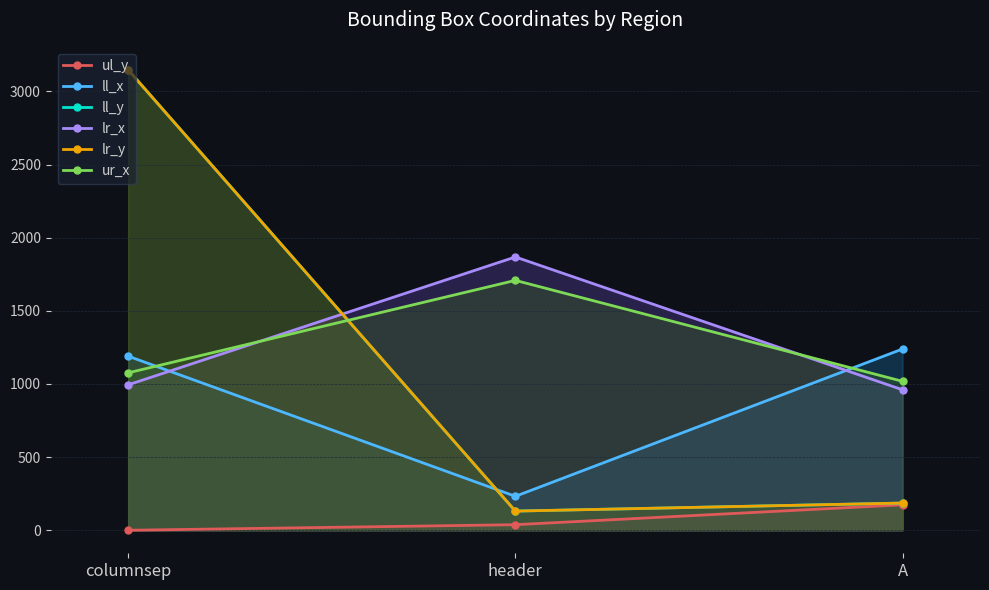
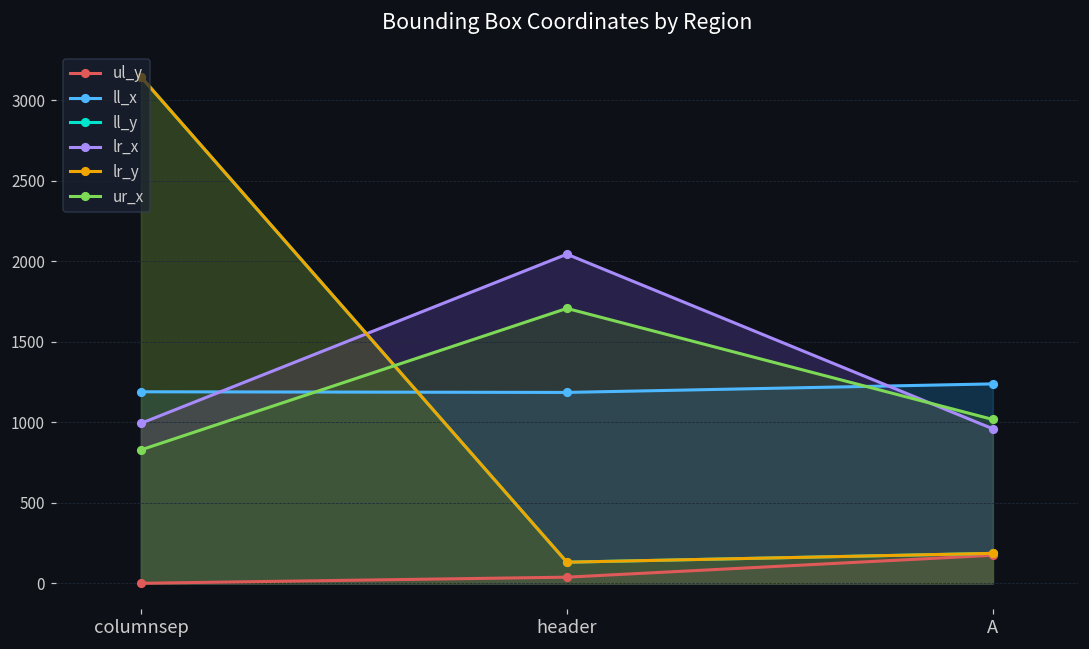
  {
    "ul_y": {
      "columnsep": 0,
      "header": 40
    },
    "ll_x": {
      "columnsep": 1190,
-     "header": 230,
+     "header": 1190,
      "A": 1240
    },
    "lr_y": {
      "header": 130
    },
    "lr_x": {
      "columnsep": 990,
-     "header": 1870,
+     "header": 2050,
      "A": 960
    },
    "ur_x": {
-     "columnsep": 1080,
+     "columnsep": 830,
      "header": 1710,
      "A": 1020
    }
  }
